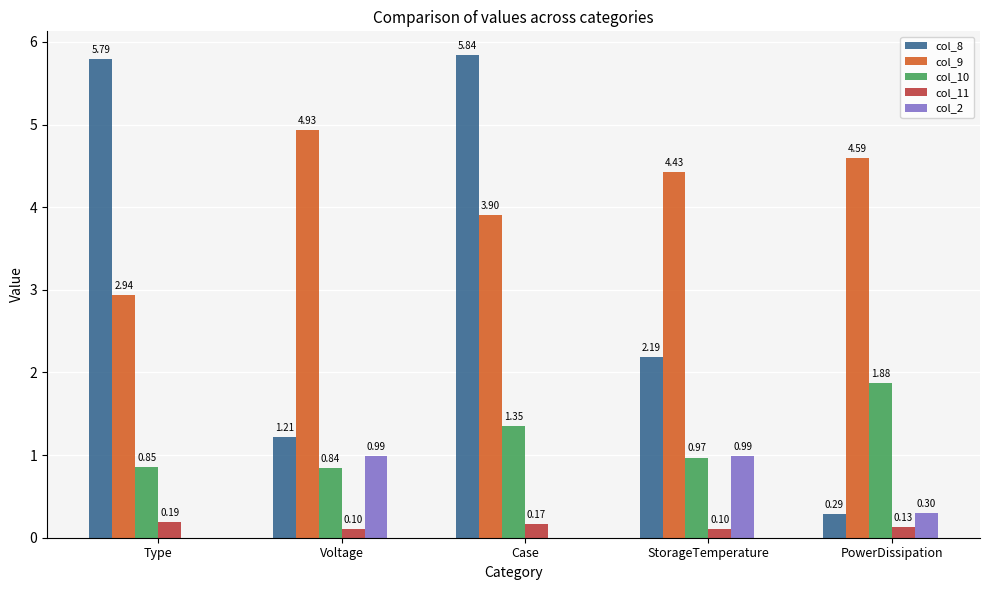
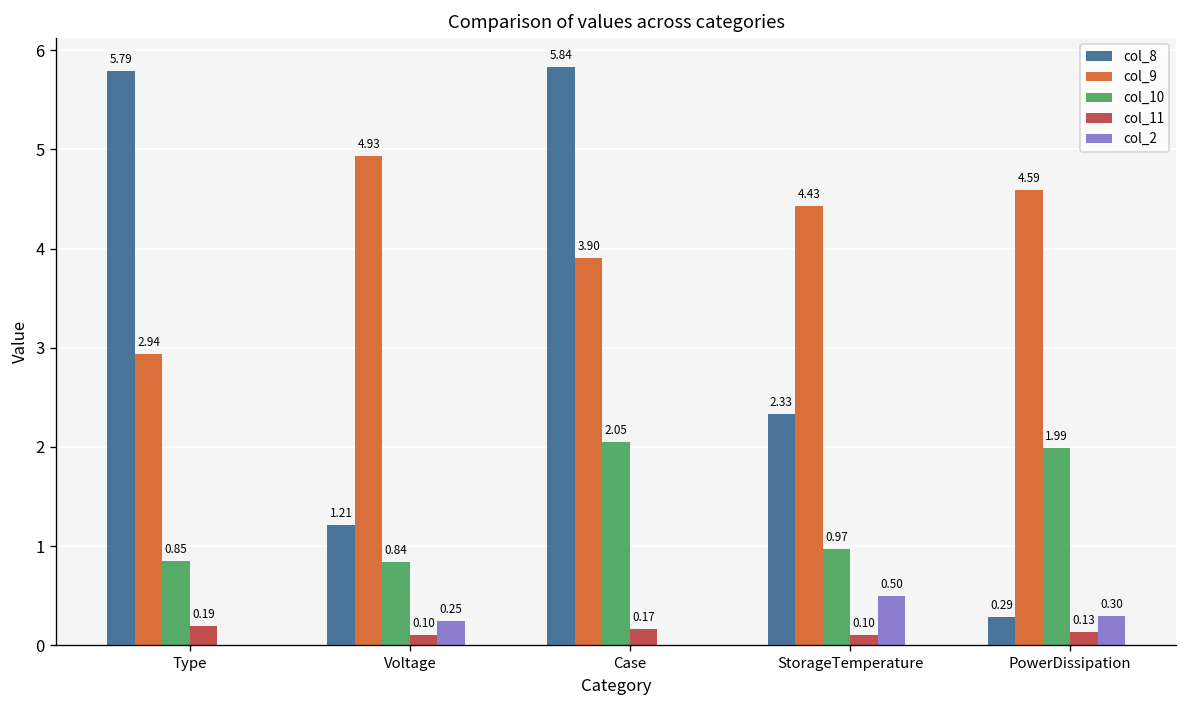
  {
    "col_8": {
      "Type": 5.79,
      "Voltage": 1.21,
      "Case": 5.84,
-     "StorageTemperature": 2.19,
+     "StorageTemperature": 2.33,
      "PowerDissipation": 0.29
    },
    "col_10": {
      "Type": 0.85,
      "Voltage": 0.84,
-     "Case": 1.35,
+     "Case": 2.05,
      "StorageTemperature": 0.97,
-     "PowerDissipation": 1.88
+     "PowerDissipation": 1.99
    },
    "col_2": {
-     "Voltage": 0.99,
-     "StorageTemperature": 0.99,
+     "Voltage": 0.25,
+     "StorageTemperature": 0.50,
      "PowerDissipation": 0.30
    }
  }
